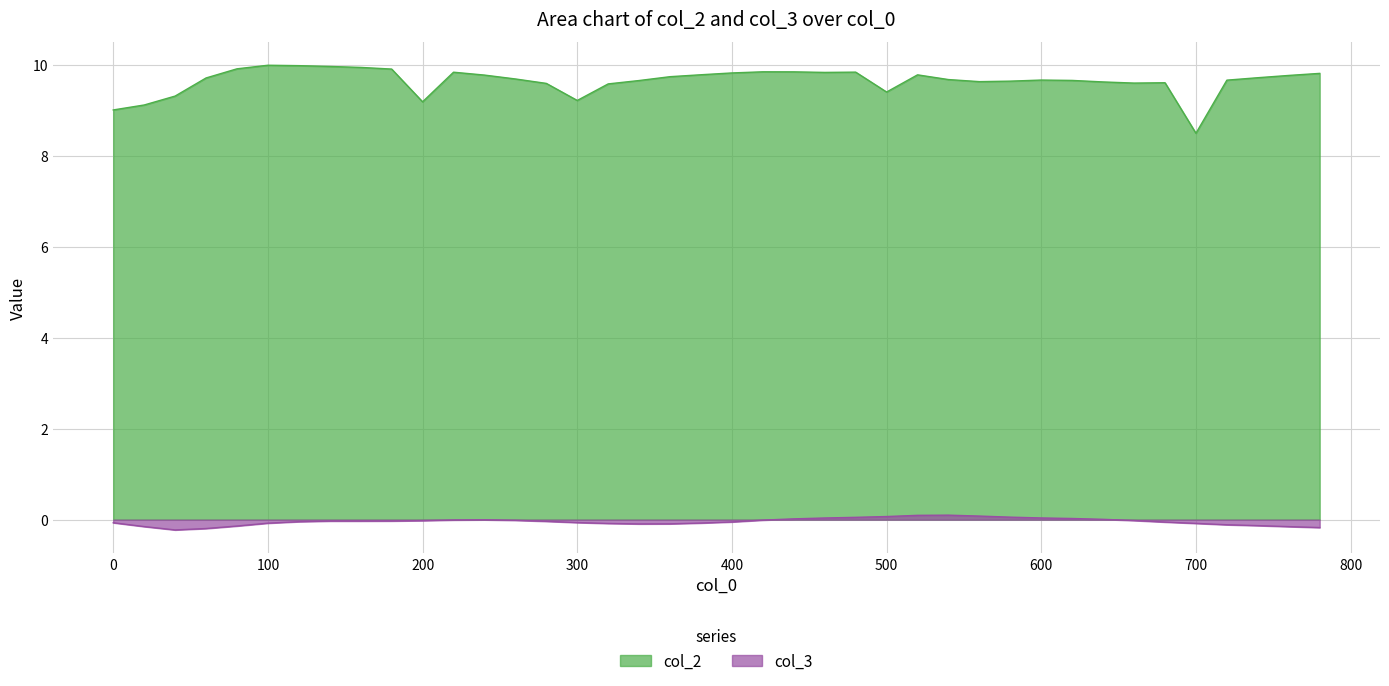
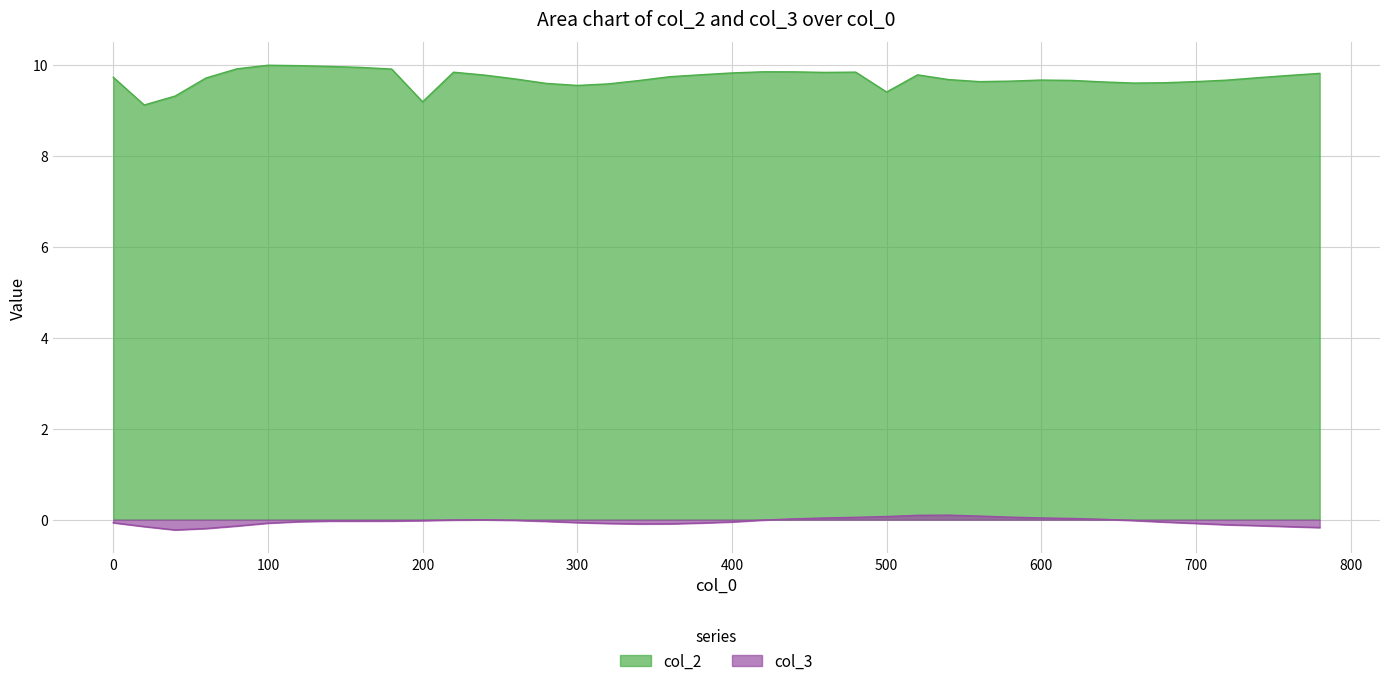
  {
    "col_2": {
-     "0": 9.0,
+     "0": 9.7,
      "100": 10.0,
      "200": 9.2,
-     "300": 9.2,
+     "300": 9.6,
      "400": 9.8,
      "500": 9.4,
      "600": 9.7,
-     "700": 8.5
+     "700": 9.6
    }
  }
